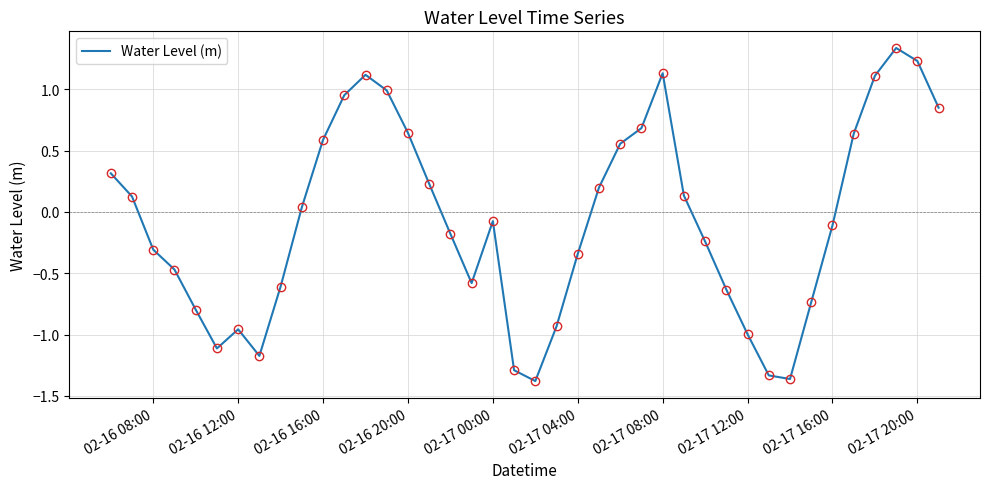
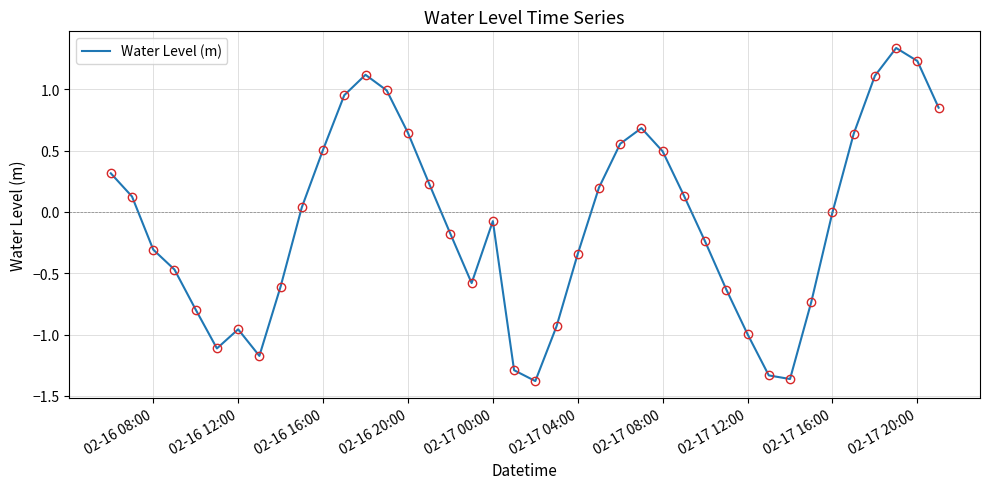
  {
    "02-16 08:00": -0.31,
    "02-16 12:00": -0.96,
-   "02-16 16:00": 0.59,
+   "02-16 16:00": 0.51,
    "02-16 20:00": 0.65,
    "02-17 00:00": -0.07,
    "02-17 04:00": -0.34,
-   "02-17 08:00": 1.13,
+   "02-17 08:00": 0.49,
    "02-17 12:00": -1.00,
-   "02-17 16:00": -0.11,
+   "02-17 16:00": 0.00,
    "02-17 20:00": 1.23
  }
